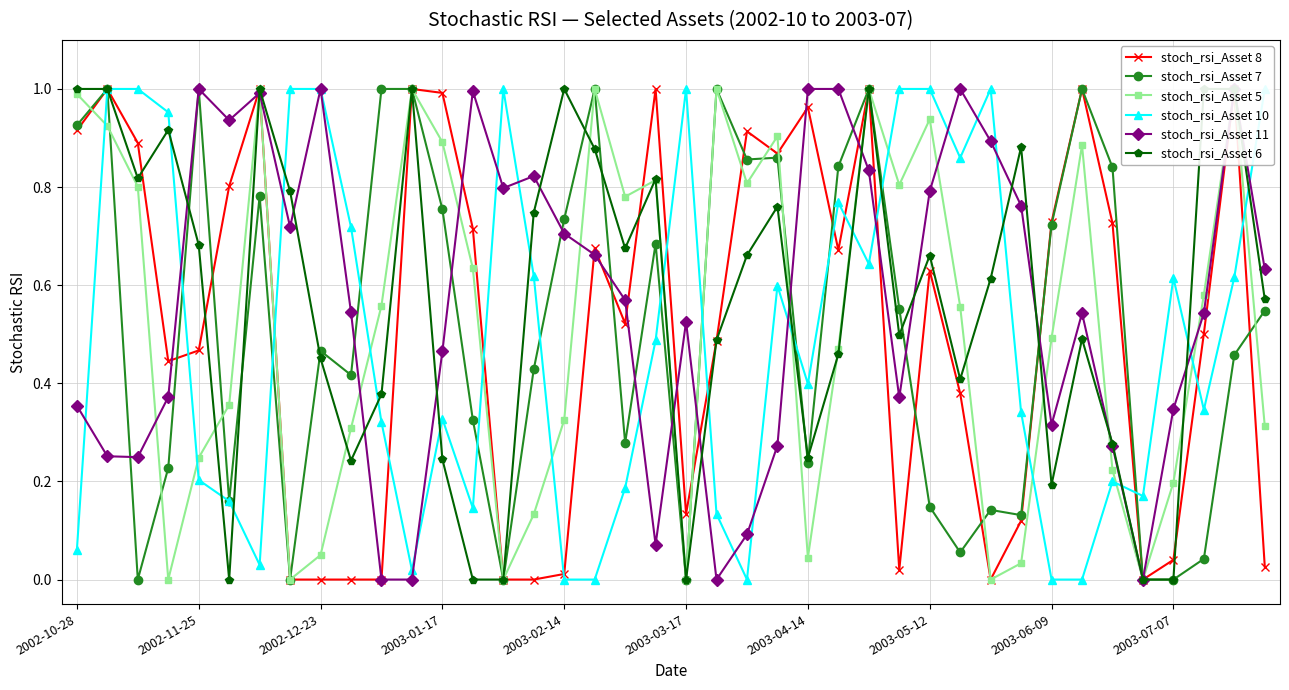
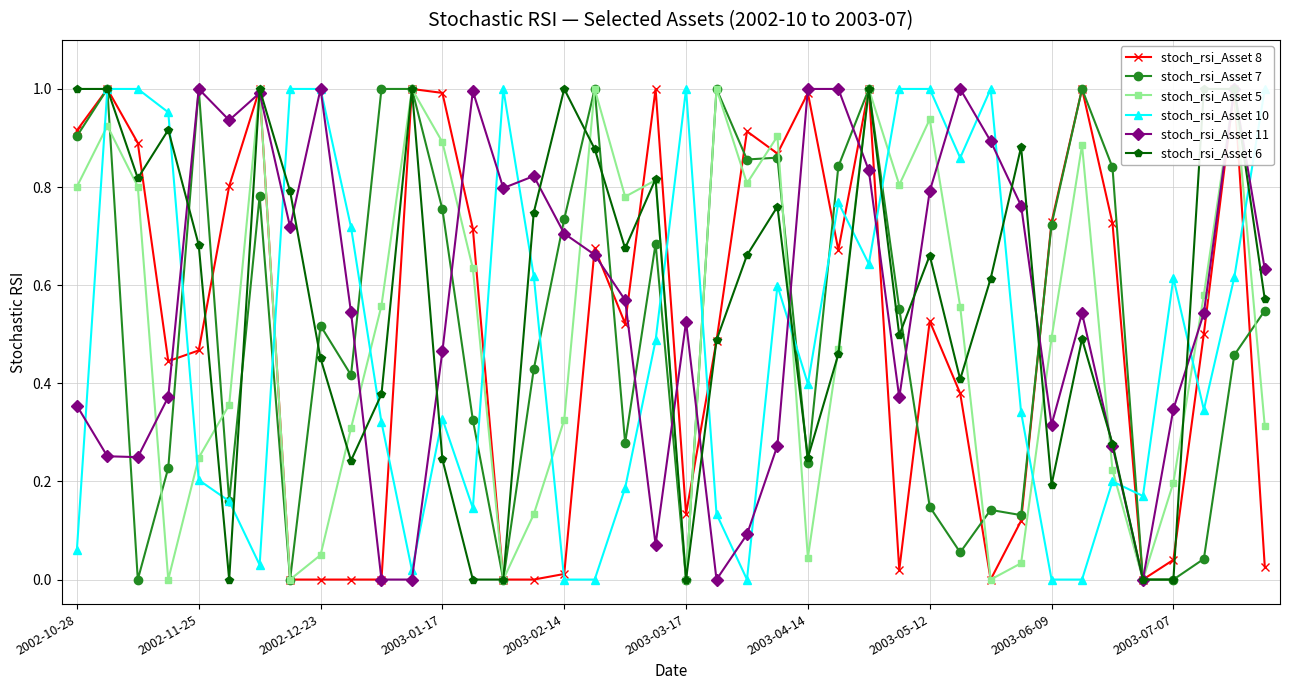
  {
    "stoch_rsi_Asset 8": {
      "2002-10-28": 0.92,
      "2002-11-25": 0.47,
      "2002-12-23": 0.00,
      "2003-01-17": 0.99,
      "2003-02-14": 0.01,
      "2003-03-17": 0.13,
-     "2003-04-14": 0.96,
-     "2003-05-12": 0.63,
+     "2003-04-14": 0.99,
+     "2003-05-12": 0.53,
      "2003-06-09": 0.73,
      "2003-07-07": 0.04
    },
    "stoch_rsi_Asset 7": {
-     "2002-10-28": 0.93,
-     "2002-12-23": 0.47,
+     "2002-10-28": 0.90,
+     "2002-12-23": 0.52,
      "2003-01-17": 0.75,
      "2003-02-14": 0.73,
      "2003-04-14": 0.24,
      "2003-05-12": 0.15,
      "2003-06-09": 0.72
    },
    "stoch_rsi_Asset 5": {
-     "2002-10-28": 0.99,
+     "2002-10-28": 0.80,
      "2002-11-25": 0.25,
      "2002-12-23": 0.05,
      "2003-01-17": 0.89,
      "2003-02-14": 0.33,
      "2003-04-14": 0.04,
      "2003-05-12": 0.94,
      "2003-06-09": 0.49,
      "2003-07-07": 0.20
    },
    "stoch_rsi_Asset 10": {
      "2002-10-28": 0.06,
      "2002-11-25": 0.20,
      "2003-01-17": 0.33,
      "2003-02-14": 0.00,
      "2003-03-17": 1.00,
      "2003-04-14": 0.40,
      "2003-05-12": 1.00,
      "2003-06-09": 0.00,
      "2003-07-07": 0.61
    },
    "stoch_rsi_Asset 11": {
      "2002-10-28": 0.35,
      "2003-01-17": 0.47,
      "2003-02-14": 0.71,
      "2003-03-17": 0.53,
      "2003-04-14": 1.00,
      "2003-05-12": 0.79,
      "2003-06-09": 0.32,
      "2003-07-07": 0.35
    },
    "stoch_rsi_Asset 6": {
      "2002-10-28": 1.00,
      "2002-11-25": 0.68,
      "2002-12-23": 0.45,
      "2003-01-17": 0.24,
      "2003-02-14": 1.00,
      "2003-04-14": 0.25,
      "2003-05-12": 0.66,
      "2003-06-09": 0.19
    }
  }
